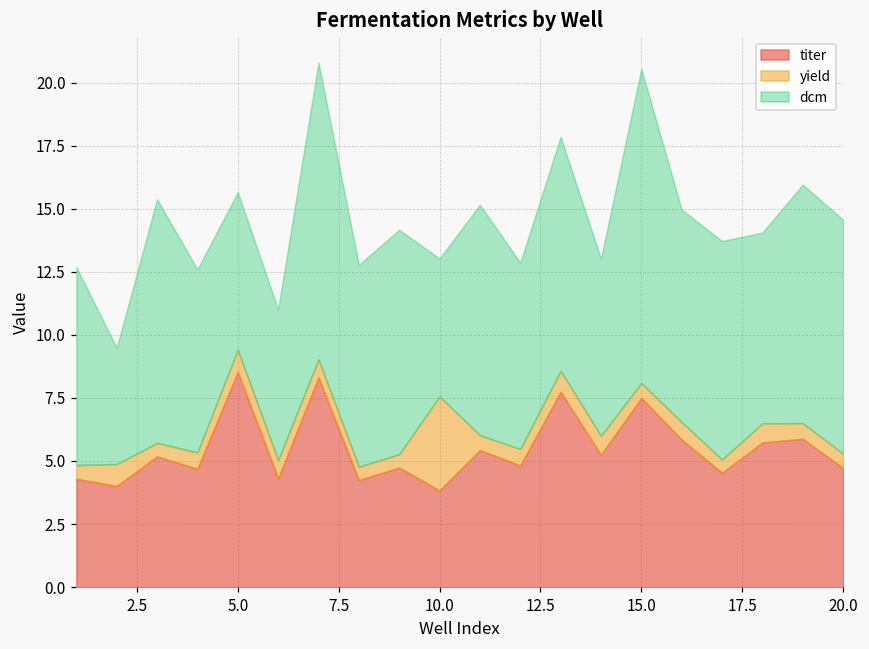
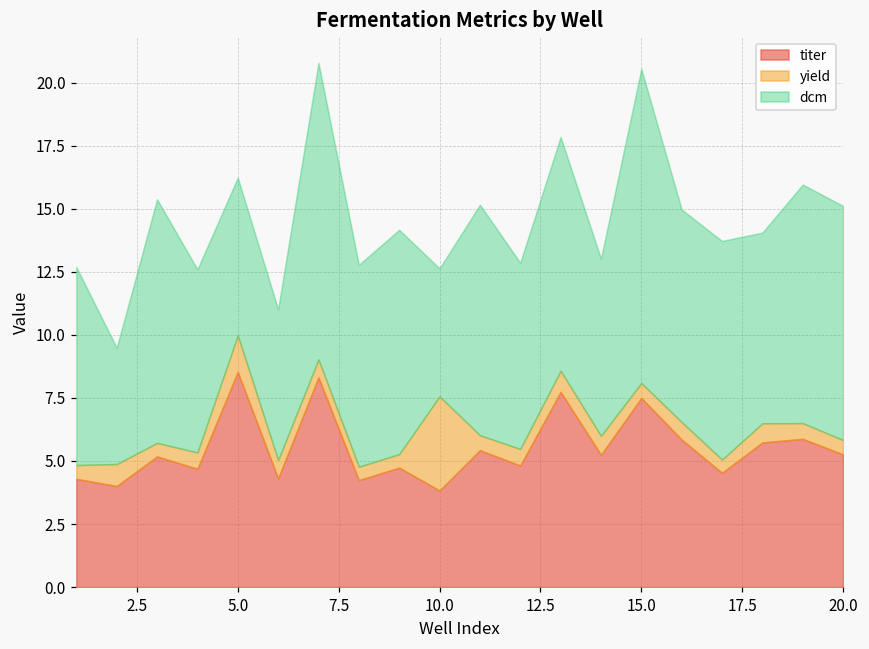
  {
    "titer": {
      "5.0": 8.5,
      "10.0": 3.8,
      "15.0": 7.5,
-     "20.0": 4.7
+     "20.0": 5.3
    },
    "yield": {
-     "5.0": 0.9,
+     "5.0": 1.4,
      "10.0": 3.7,
      "15.0": 0.6,
      "20.0": 0.6
    },
    "dcm": {
      "5.0": 6.3,
-     "10.0": 5.5,
+     "10.0": 5.1,
      "15.0": 12.5,
      "20.0": 9.3
    }
  }
